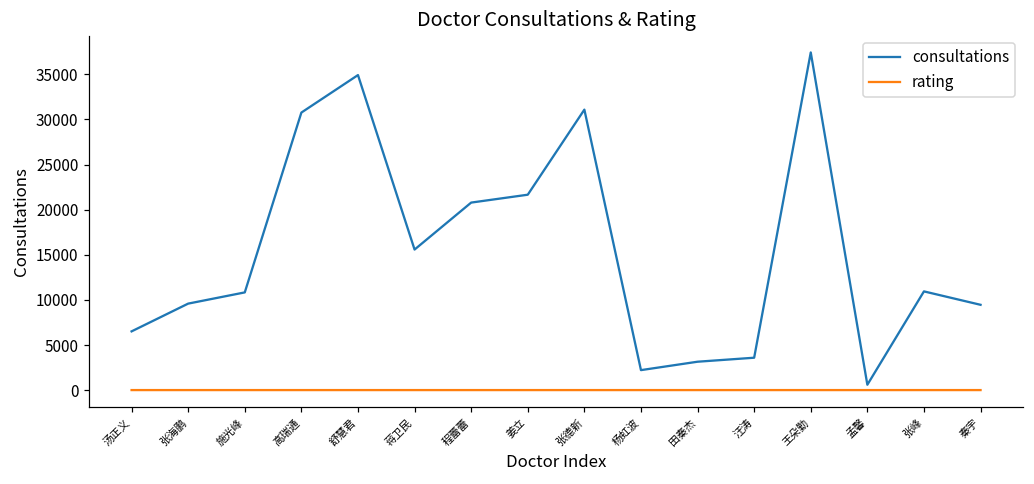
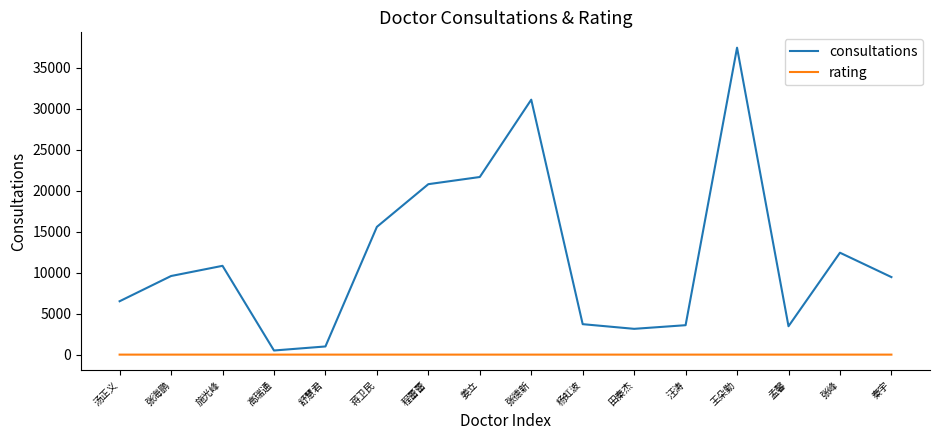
  {
    "consultations": {
      "汤正义": 7000,
      "张海鹏": 10000,
      "施光峰": 11000,
-     "高瑞通": 31000,
-     "舒慧君": 35000,
+     "高瑞通": 1000,
+     "舒慧君": 1000,
      "蒋卫民": 16000,
      "程蕾蕾": 21000,
      "姜立": 22000,
      "张德新": 31000,
-     "杨虹波": 2000,
+     "杨虹波": 4000,
      "田秦杰": 3000,
      "汪涛": 4000,
      "王朵勤": 37000,
-     "孟馨": 1000,
-     "张峰": 11000,
+     "孟馨": 3000,
+     "张峰": 12000,
      "秦宇": 9000
    },
    "rating": {
      "汤正义": 0,
      "张海鹏": 0,
      "施光峰": 0,
      "高瑞通": 0,
      "舒慧君": 0,
      "蒋卫民": 0,
      "程蕾蕾": 0,
      "姜立": 0,
      "张德新": 0,
      "杨虹波": 0,
      "田秦杰": 0,
      "汪涛": 0,
      "王朵勤": 0,
      "孟馨": 0,
      "张峰": 0,
      "秦宇": 0
    }
  }
